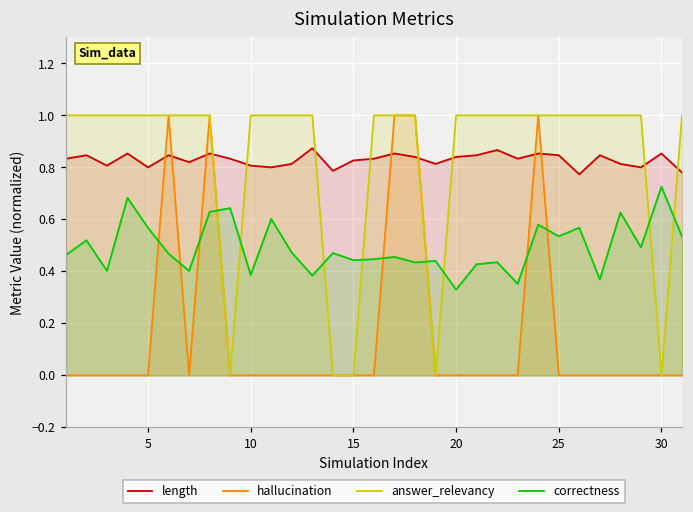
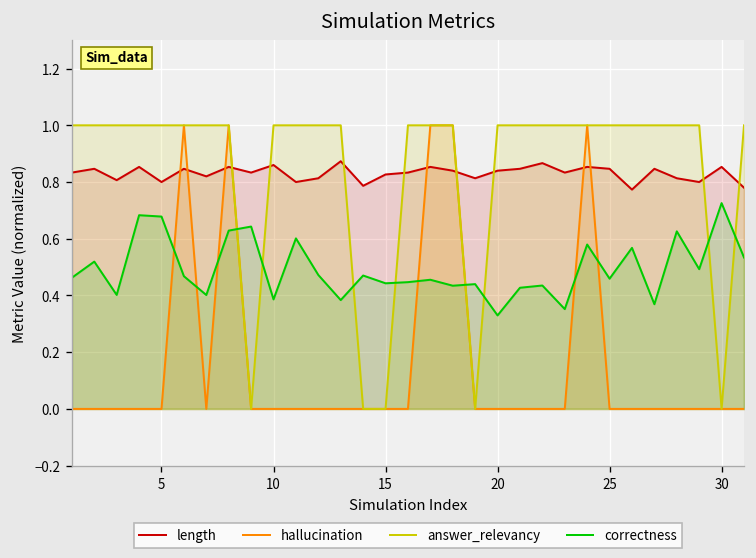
  {
    "length": {
      "5": 0.80,
-     "10": 0.81,
+     "10": 0.86,
      "15": 0.83,
      "20": 0.84,
      "25": 0.85,
      "30": 0.85
    },
    "hallucination": {
      "5": 0.00,
      "10": 0.00,
      "20": 0.00,
      "25": 0.00
    },
    "answer_relevancy": {
      "5": 1.00,
      "10": 1.00,
      "20": 1.00,
      "25": 1.00
    },
    "correctness": {
-     "5": 0.57,
+     "5": 0.68,
      "10": 0.39,
      "15": 0.44,
      "20": 0.33,
-     "25": 0.53,
+     "25": 0.46,
      "30": 0.73
    }
  }
